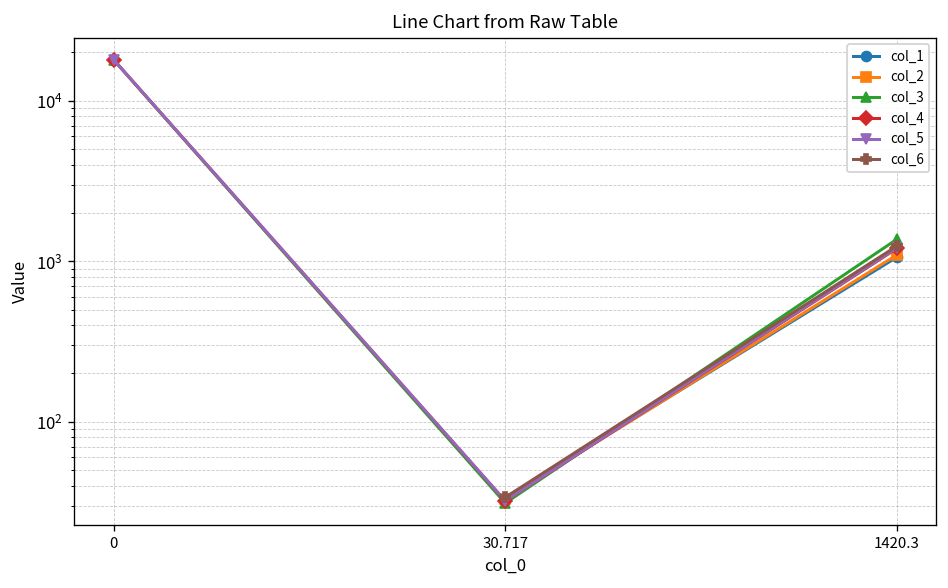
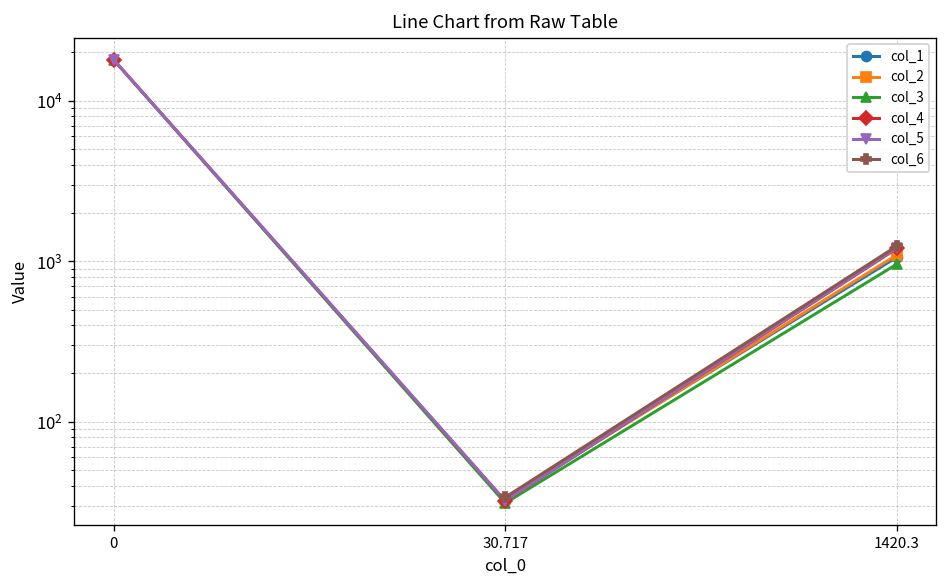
  {
    "col_3": {
-     "1420.3": 1400
+     "1420.3": 1000
    }
  }
